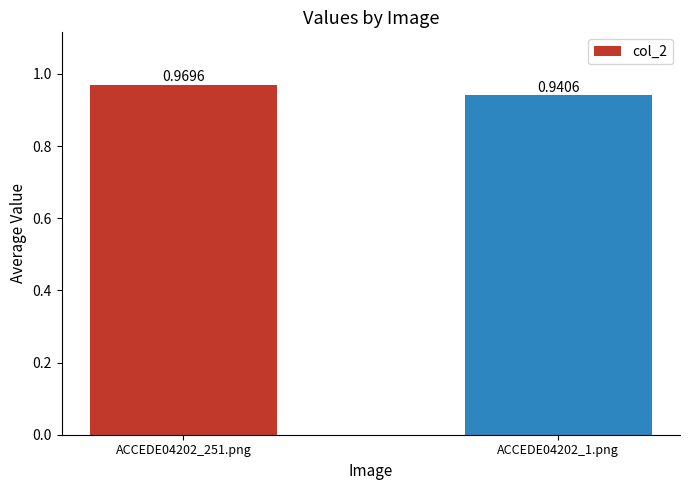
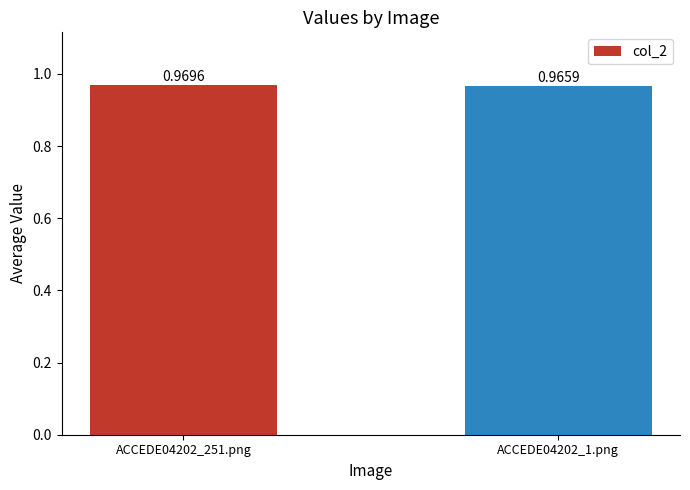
  {
    "ACCEDE04202_251.png": 0.9696,
-   "ACCEDE04202_1.png": 0.9406
+   "ACCEDE04202_1.png": 0.9659
  }
